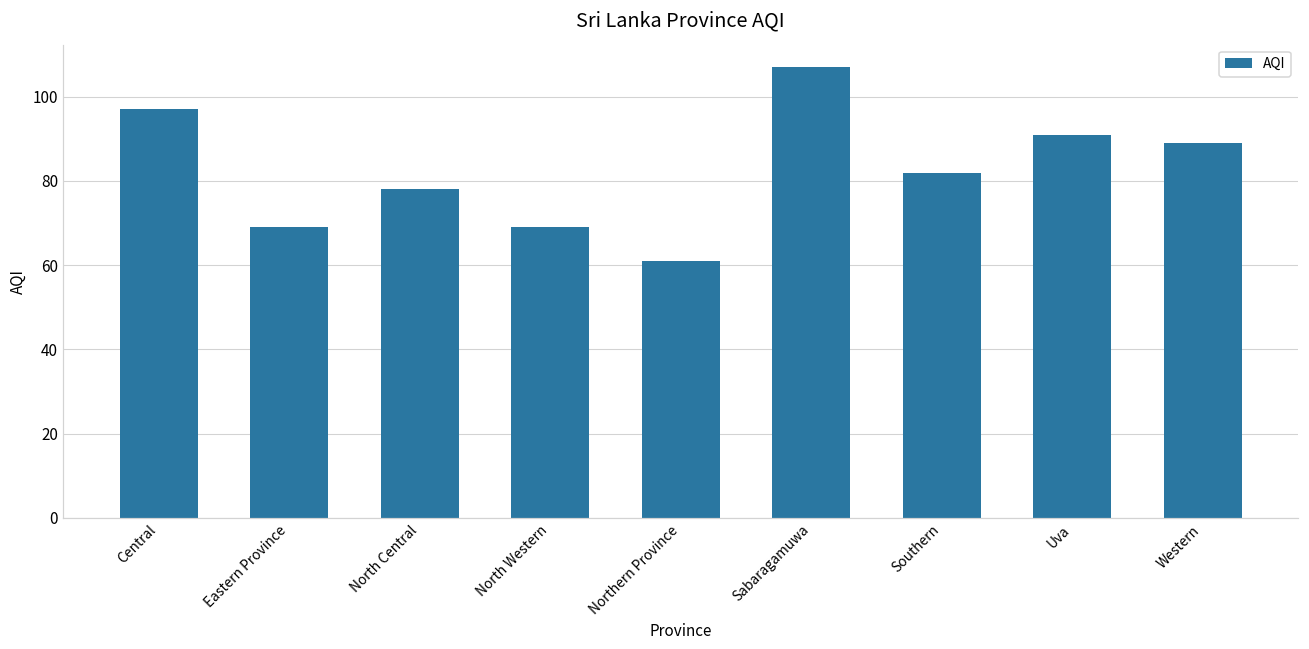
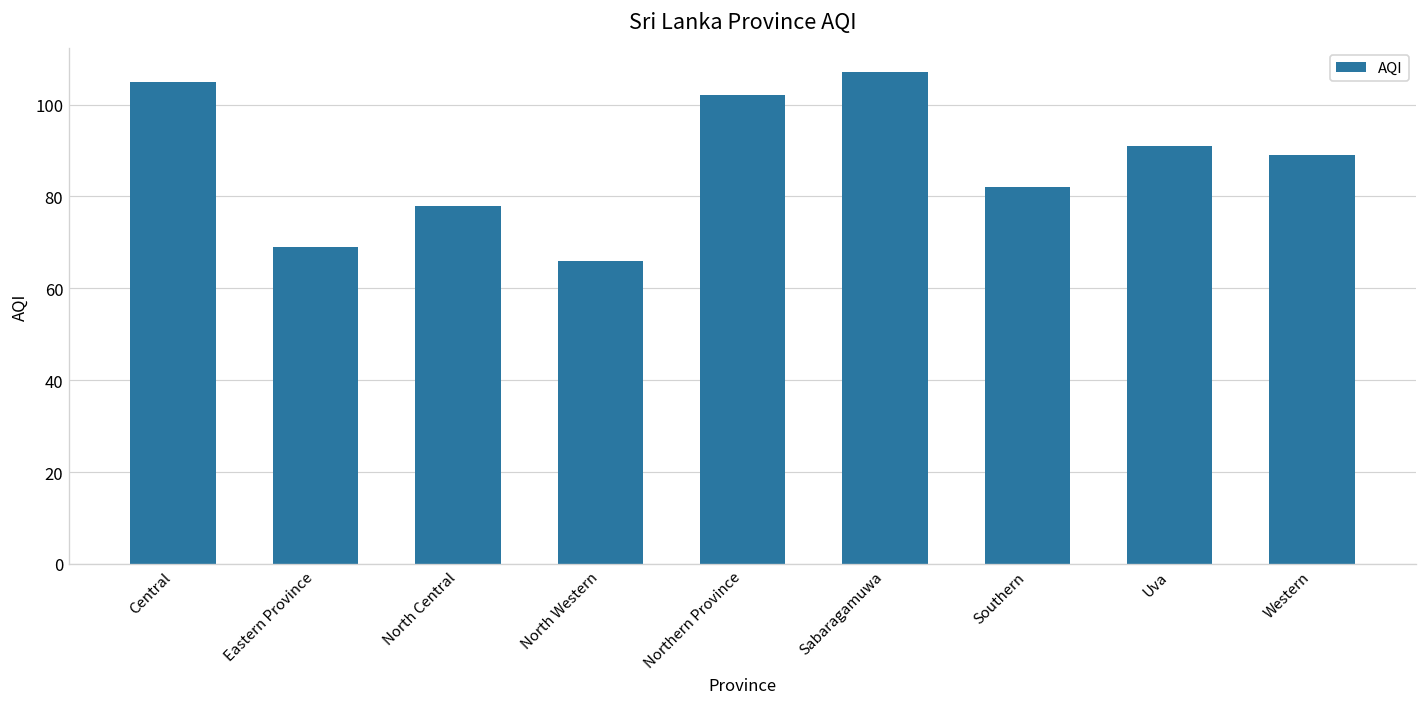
  {
-   "Central": 97,
+   "Central": 105,
    "Eastern Province": 69,
    "North Central": 78,
-   "North Western": 69,
-   "Northern Province": 61,
+   "North Western": 66,
+   "Northern Province": 102,
    "Sabaragamuwa": 107,
    "Southern": 82,
    "Uva": 91,
    "Western": 89
  }
